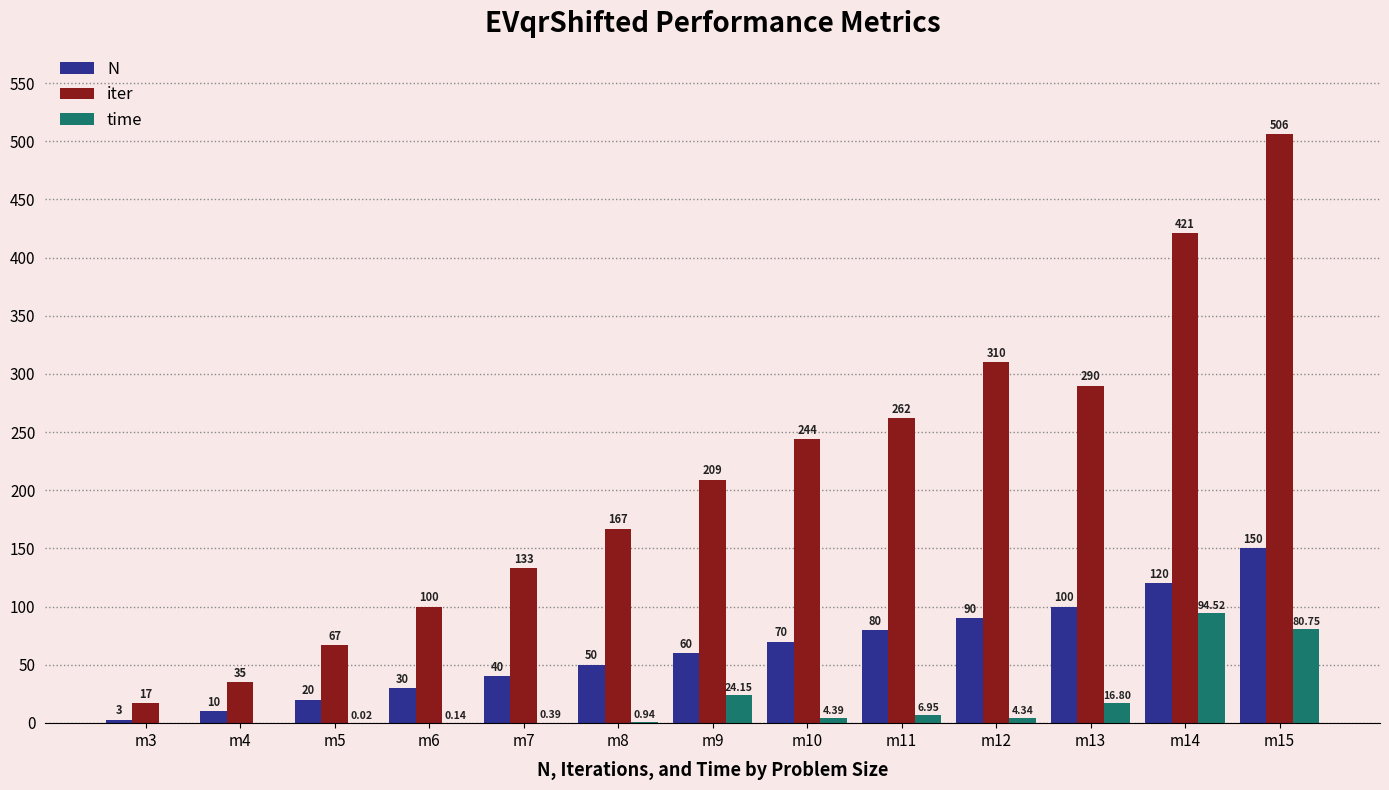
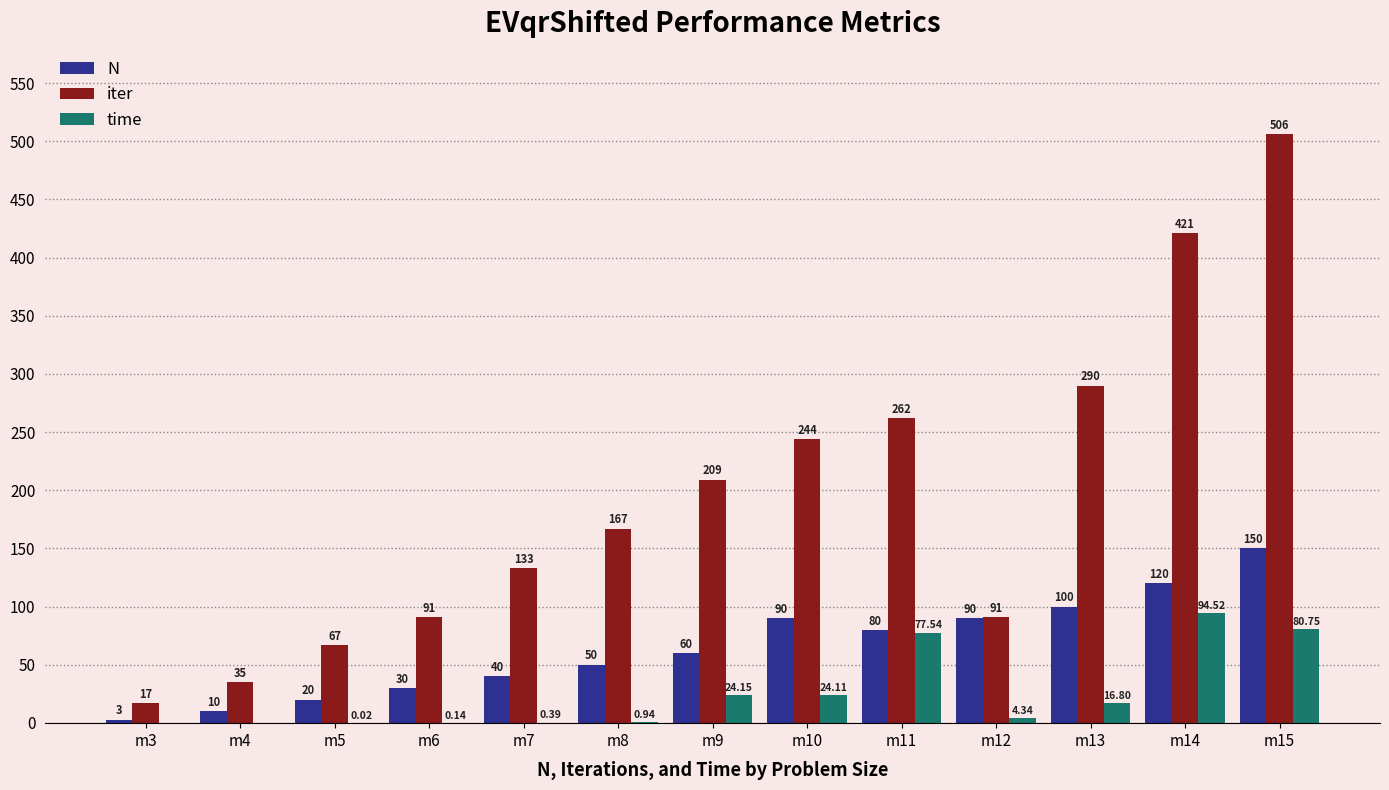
  {
    "N": {
      "m3": 3,
      "m4": 10,
      "m5": 20,
      "m6": 30,
      "m7": 40,
      "m8": 50,
      "m9": 60,
-     "m10": 70,
+     "m10": 90,
      "m11": 80,
      "m12": 90,
      "m13": 100,
      "m14": 120,
      "m15": 150
    },
    "iter": {
      "m3": 17,
      "m4": 35,
      "m5": 67,
-     "m6": 100,
+     "m6": 91,
      "m7": 133,
      "m8": 167,
      "m9": 209,
      "m10": 244,
      "m11": 262,
-     "m12": 310,
+     "m12": 91,
      "m13": 290,
      "m14": 421,
      "m15": 506
    },
    "time": {
      "m5": 0.02,
      "m6": 0.14,
      "m7": 0.39,
      "m8": 0.94,
      "m9": 24.15,
-     "m10": 4.39,
-     "m11": 6.95,
+     "m10": 24.11,
+     "m11": 77.54,
      "m12": 4.34,
      "m13": 16.80,
      "m14": 94.52,
      "m15": 80.75
    }
  }
